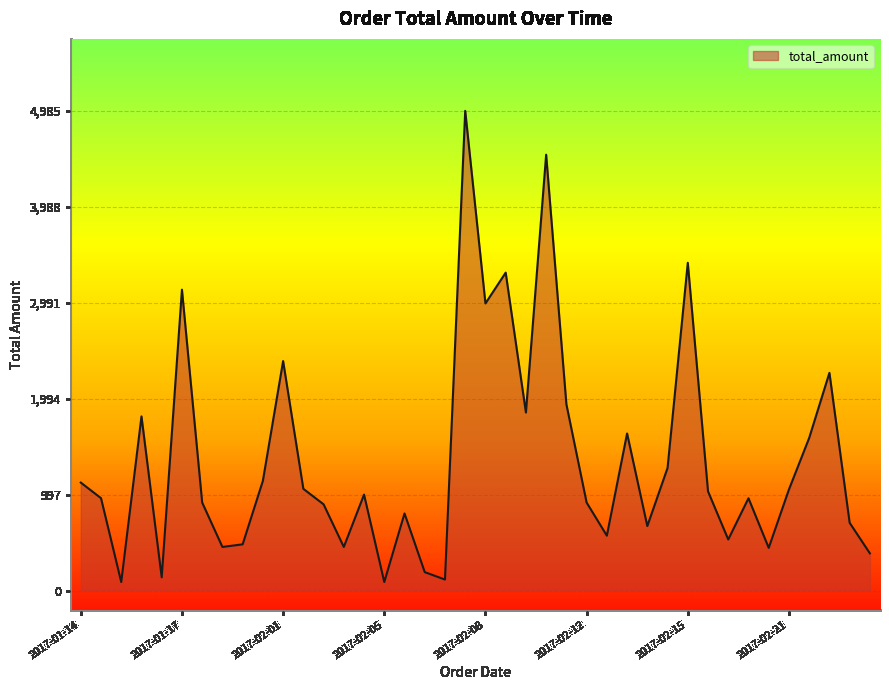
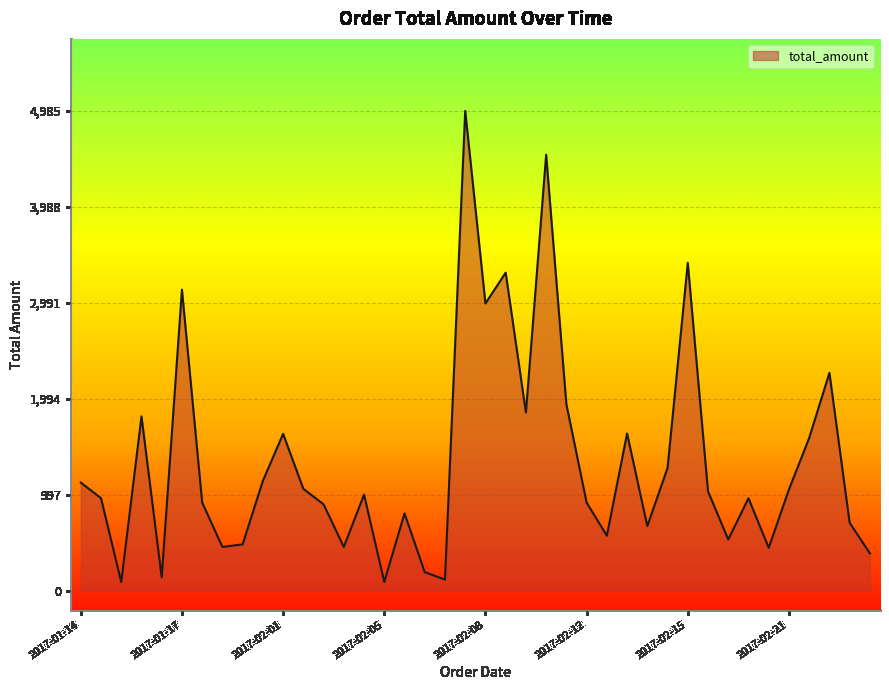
  {
    "2017-01-17": "3,100",
-   "2017-02-01": "2,400",
+   "2017-02-01": "1,600",
    "2017-02-15": "3,400"
  }
